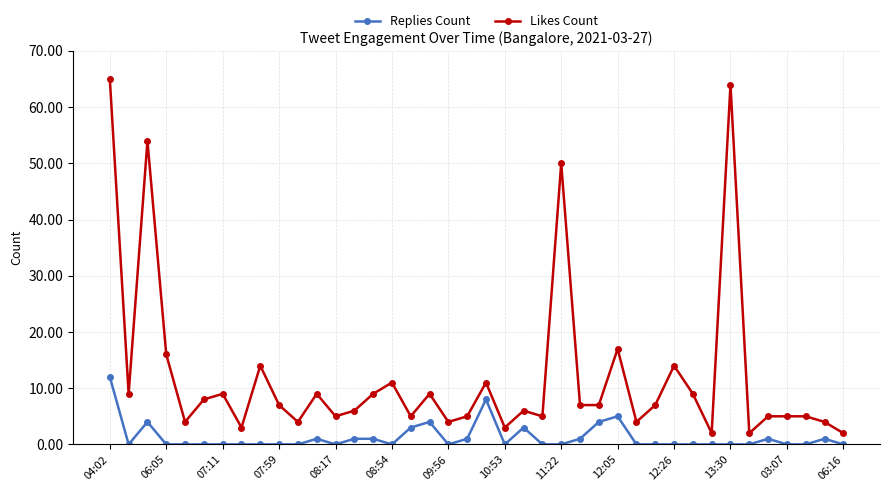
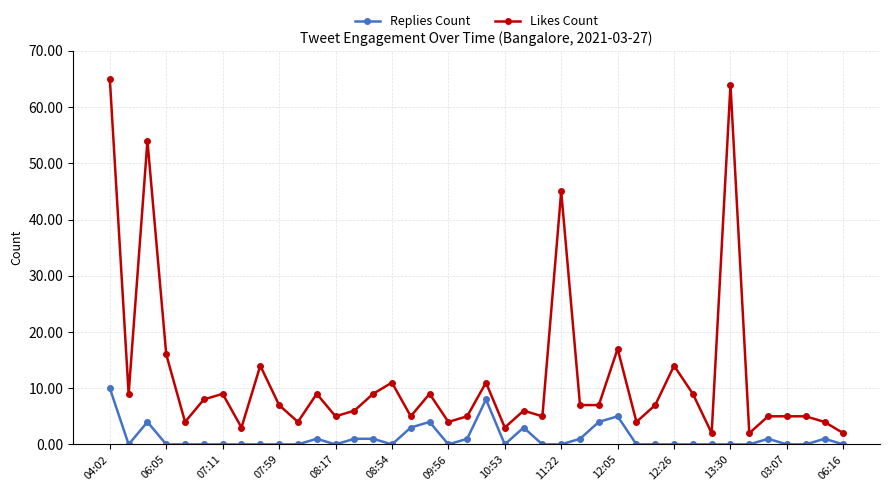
  {
    "Replies Count": {
-     "04:02": 12,
+     "04:02": 10,
      "07:11": 0,
      "07:59": 0,
      "08:17": 0,
      "08:54": 0,
      "09:56": 0,
      "10:53": 0,
      "11:22": 0,
      "12:05": 5,
      "12:26": 0,
      "13:30": 0,
      "03:07": 0
    },
    "Likes Count": {
      "04:02": 65,
      "07:11": 9,
      "07:59": 7,
      "08:17": 5,
      "08:54": 11,
      "09:56": 4,
      "10:53": 3,
-     "11:22": 50,
+     "11:22": 45,
      "12:05": 17,
      "12:26": 14,
      "13:30": 64,
      "03:07": 5
    }
  }
